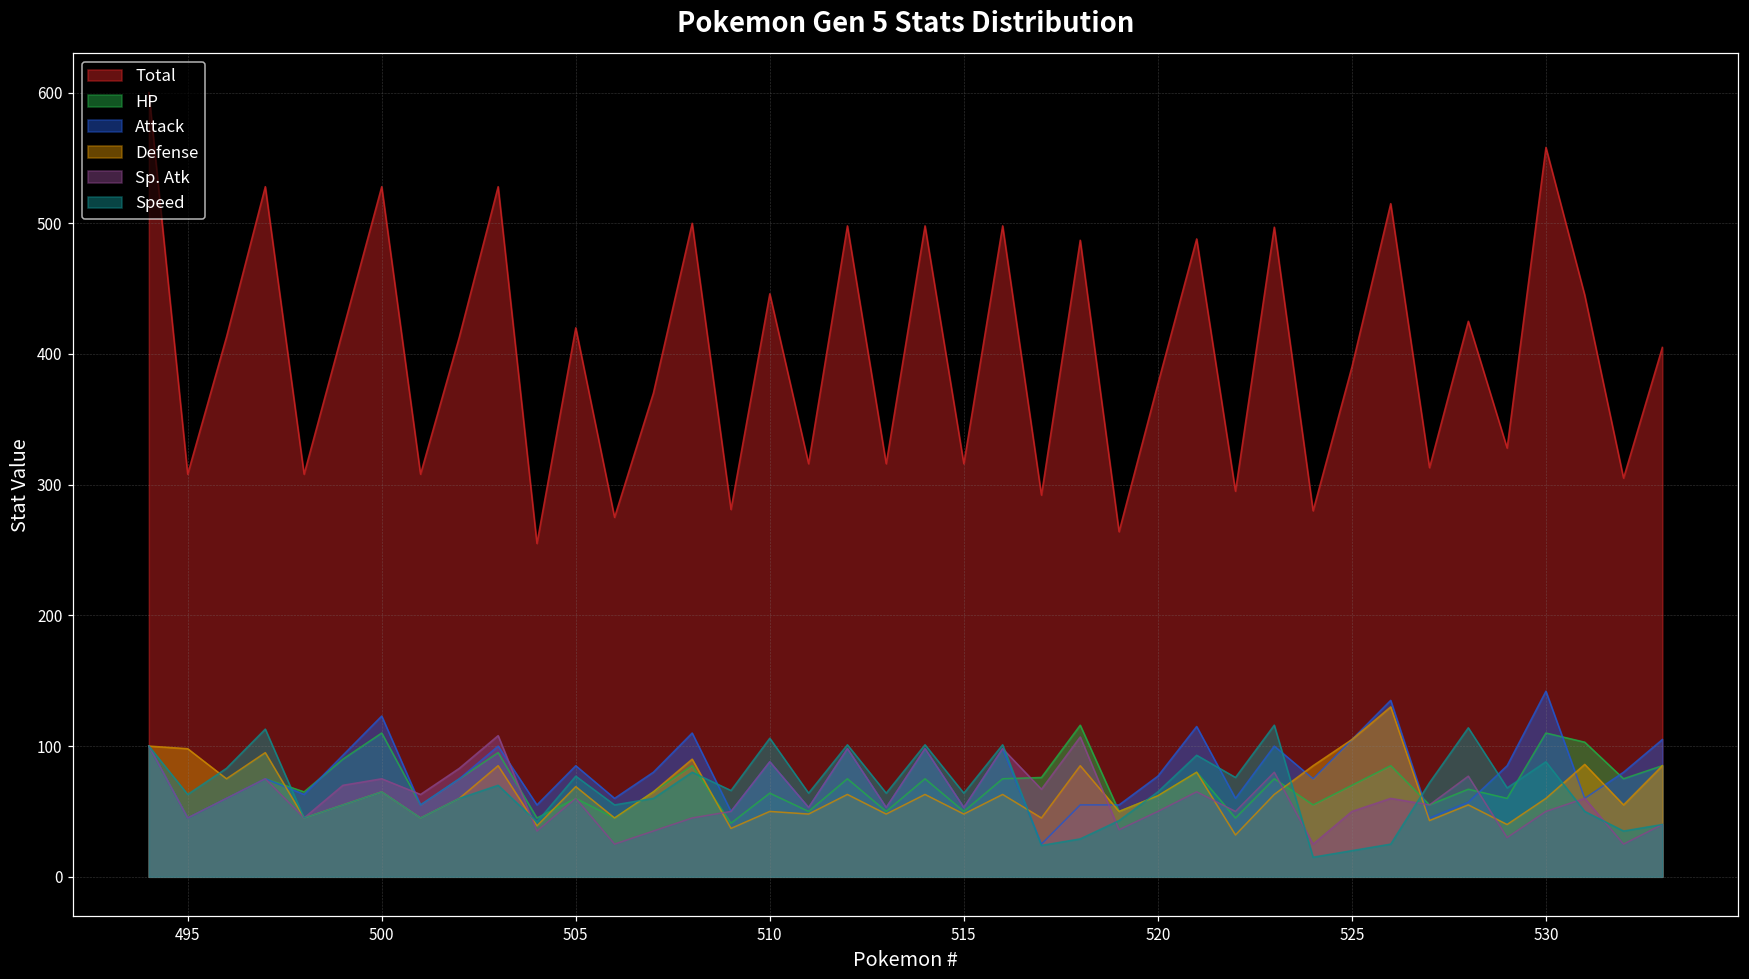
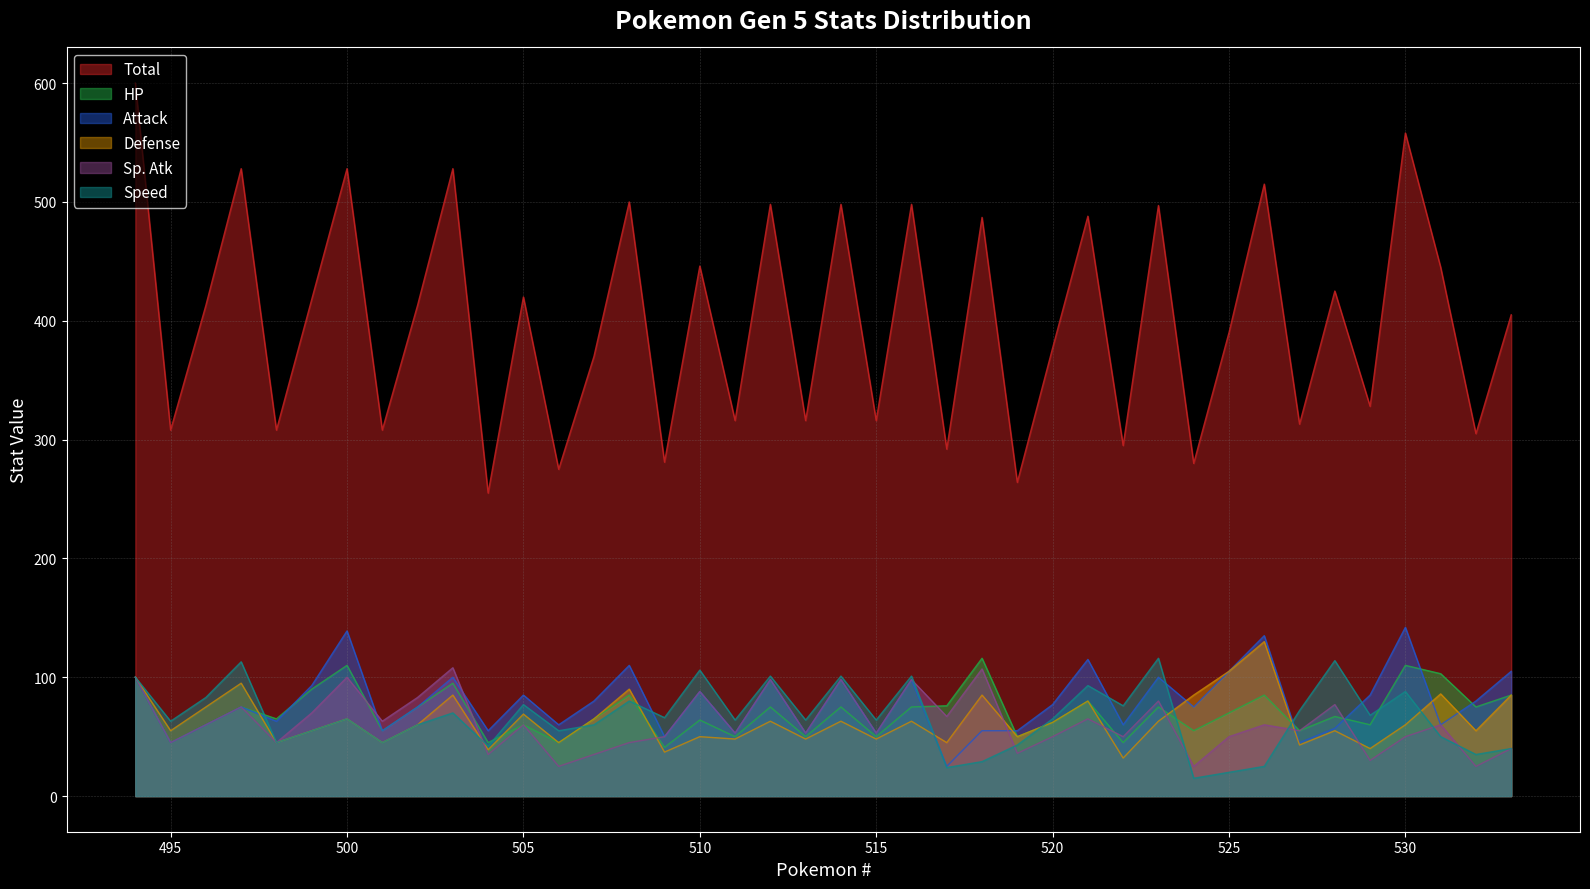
  {
    "Total": {
      "495": 308,
      "500": 528,
      "505": 420,
      "510": 446,
      "515": 316,
      "520": 377,
      "525": 390,
      "530": 558
    },
    "Attack": {
-     "500": 123,
+     "500": 139,
      "505": 85,
      "520": 77,
      "530": 142
    },
    "Defense": {
-     "495": 98,
+     "495": 55,
      "505": 69,
      "510": 50,
      "530": 60
    },
    "Sp. Atk": {
-     "500": 75,
+     "500": 100,
      "520": 50,
      "525": 50,
      "530": 50
    }
  }
